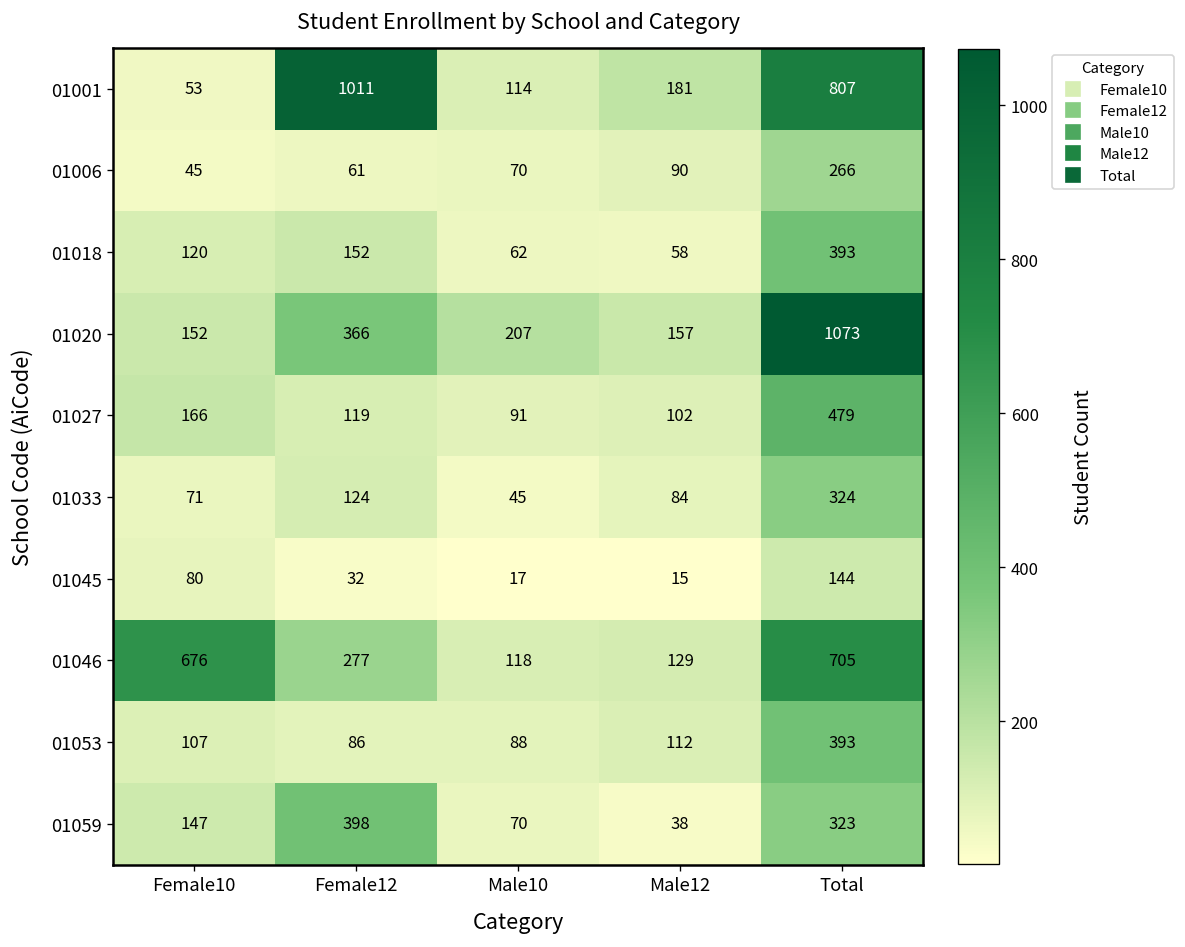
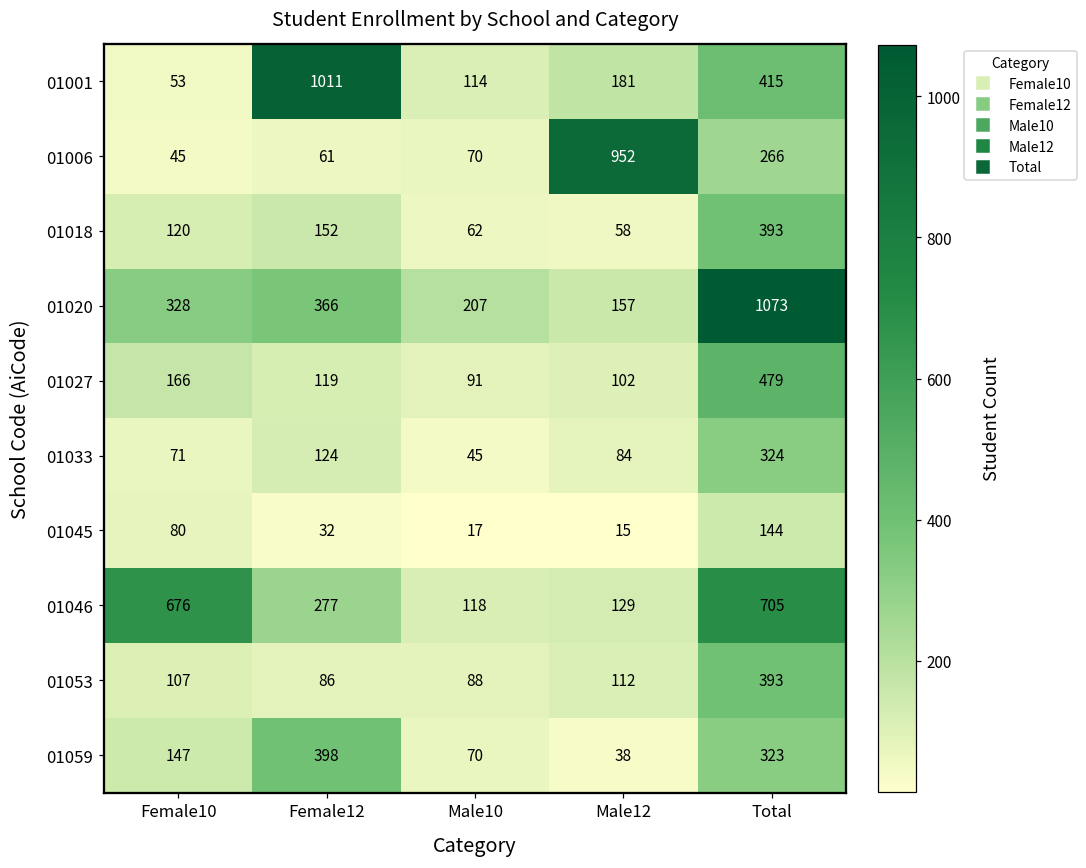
  {
    "01001": {
      "Female10": 53,
      "Female12": 1011,
      "Male10": 114,
      "Male12": 181,
-     "Total": 807
+     "Total": 415
    },
    "01006": {
      "Female10": 45,
      "Female12": 61,
      "Male10": 70,
-     "Male12": 90,
+     "Male12": 952,
      "Total": 266
    },
    "01018": {
      "Female10": 120,
      "Female12": 152,
      "Male10": 62,
      "Male12": 58,
      "Total": 393
    },
    "01020": {
-     "Female10": 152,
+     "Female10": 328,
      "Female12": 366,
      "Male10": 207,
      "Male12": 157,
      "Total": 1073
    },
    "01027": {
      "Female10": 166,
      "Female12": 119,
      "Male10": 91,
      "Male12": 102,
      "Total": 479
    },
    "01033": {
      "Female10": 71,
      "Female12": 124,
      "Male10": 45,
      "Male12": 84,
      "Total": 324
    },
    "01045": {
      "Female10": 80,
      "Female12": 32,
      "Male10": 17,
      "Male12": 15,
      "Total": 144
    },
    "01046": {
      "Female10": 676,
      "Female12": 277,
      "Male10": 118,
      "Male12": 129,
      "Total": 705
    },
    "01053": {
      "Female10": 107,
      "Female12": 86,
      "Male10": 88,
      "Male12": 112,
      "Total": 393
    },
    "01059": {
      "Female10": 147,
      "Female12": 398,
      "Male10": 70,
      "Male12": 38,
      "Total": 323
    }
  }
